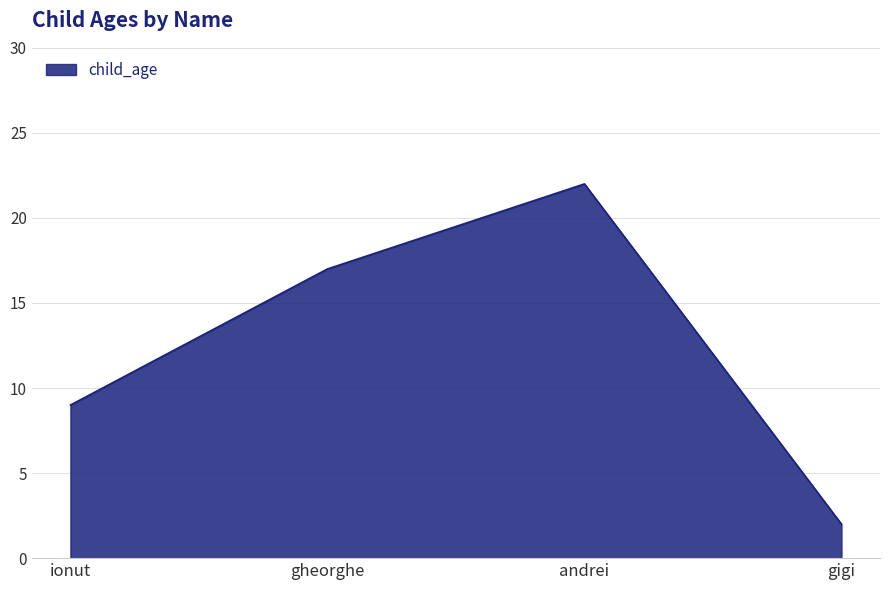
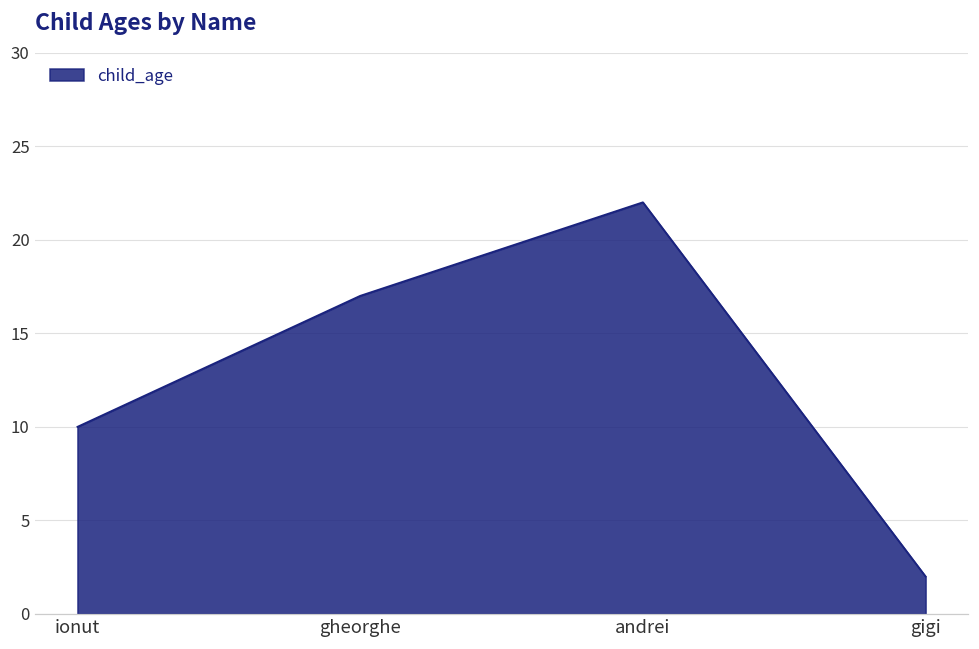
  {
-   "ionut": 9,
+   "ionut": 10,
    "gheorghe": 17,
    "andrei": 22,
    "gigi": 2
  }
